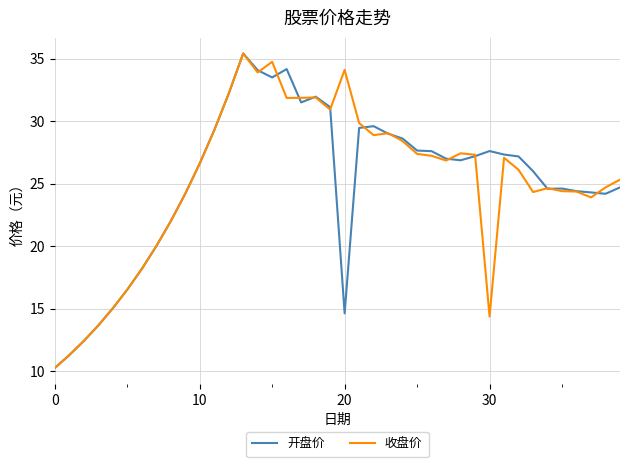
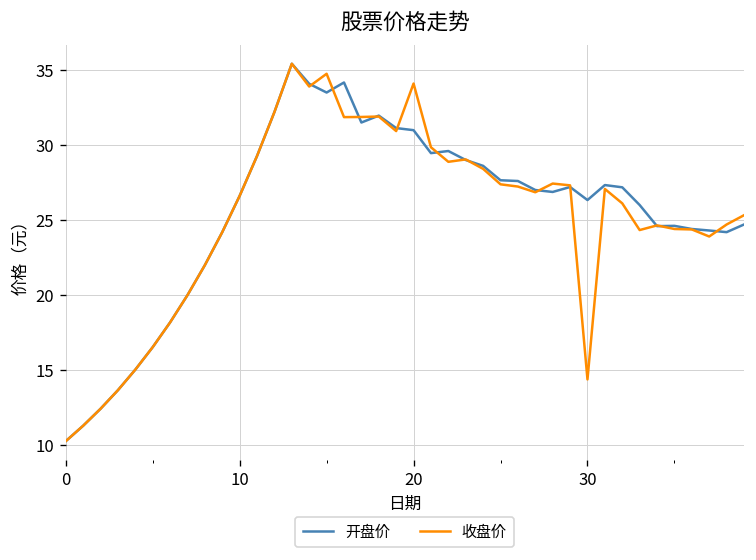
  {
    "开盘价": {
-     "20": 14.6,
-     "30": 27.6
+     "20": 31.0,
+     "30": 26.3
    },
    "收盘价": {
      "20": 34.1,
      "30": 14.4
    }
  }
